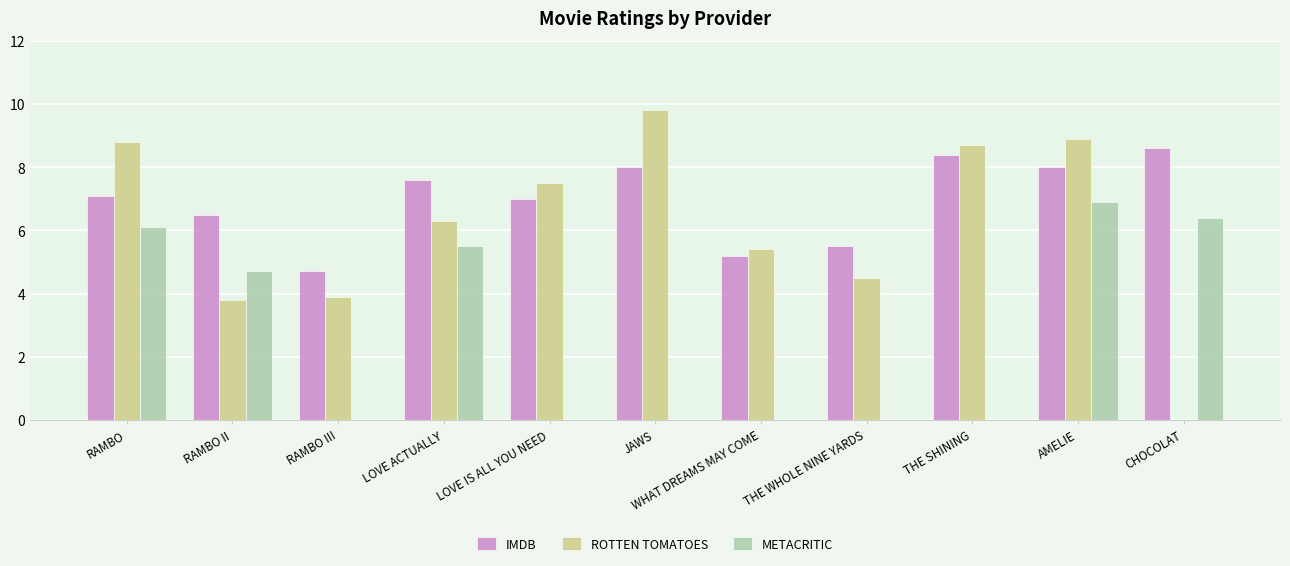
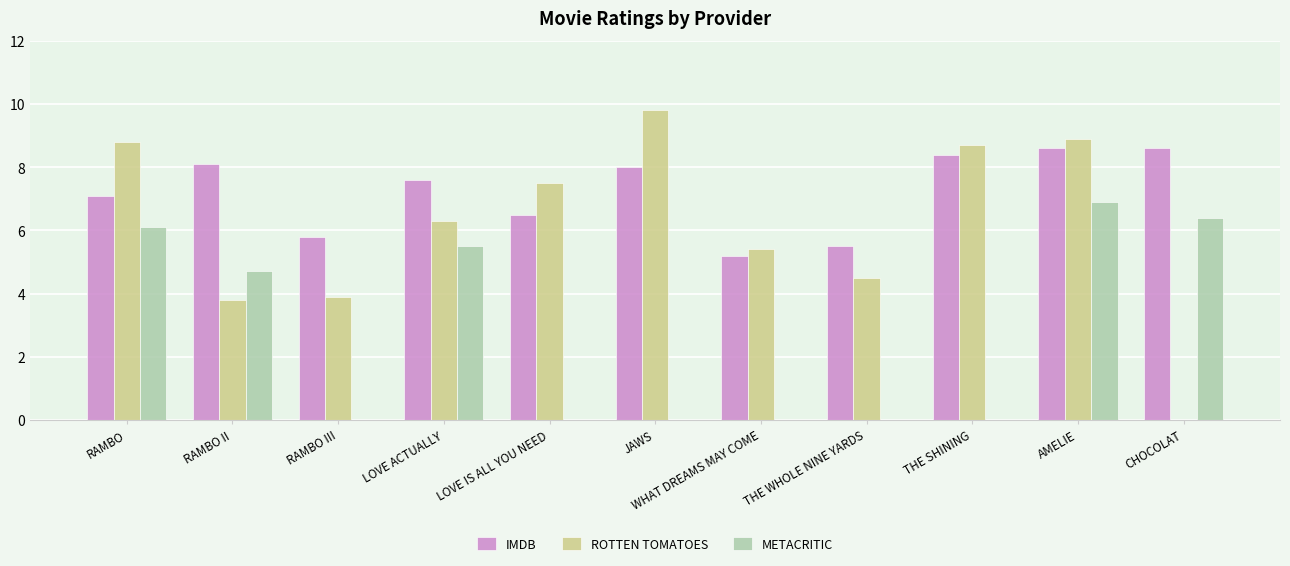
  {
    "IMDB": {
      "RAMBO": 7.1,
-     "RAMBO II": 6.5,
-     "RAMBO III": 4.7,
+     "RAMBO II": 8.1,
+     "RAMBO III": 5.8,
      "LOVE ACTUALLY": 7.6,
-     "LOVE IS ALL YOU NEED": 7.0,
+     "LOVE IS ALL YOU NEED": 6.5,
      "JAWS": 8.0,
      "WHAT DREAMS MAY COME": 5.2,
      "THE WHOLE NINE YARDS": 5.5,
      "THE SHINING": 8.4,
-     "AMELIE": 8.0,
+     "AMELIE": 8.6,
      "CHOCOLAT": 8.6
    }
  }
